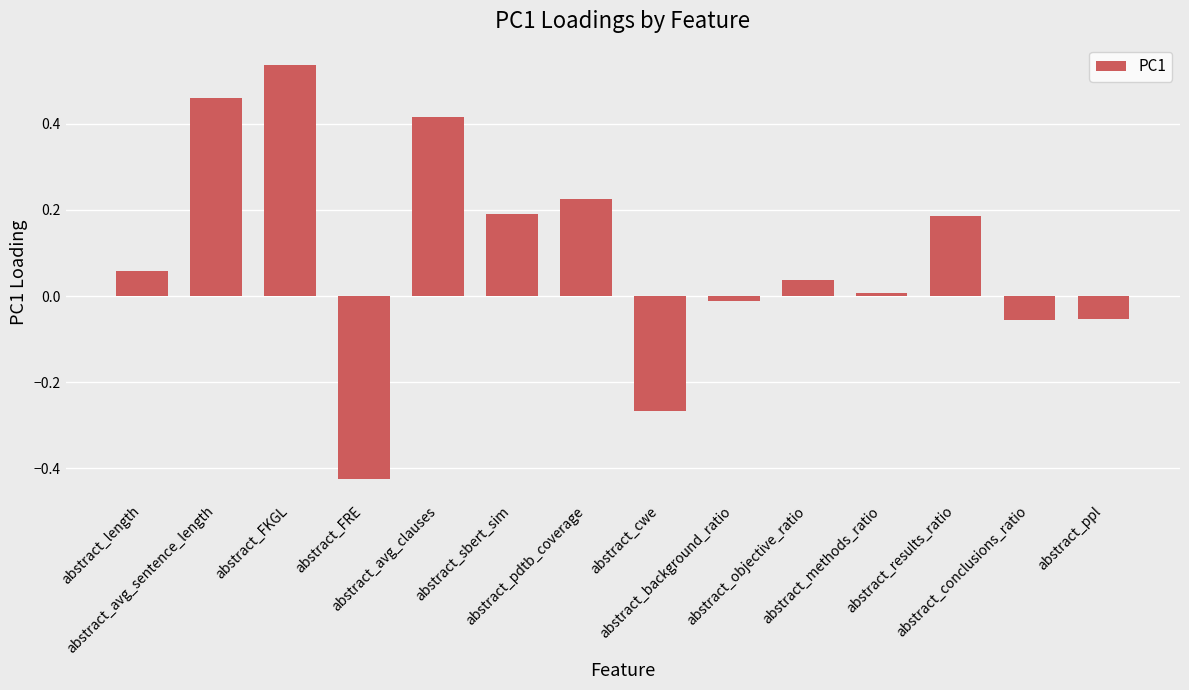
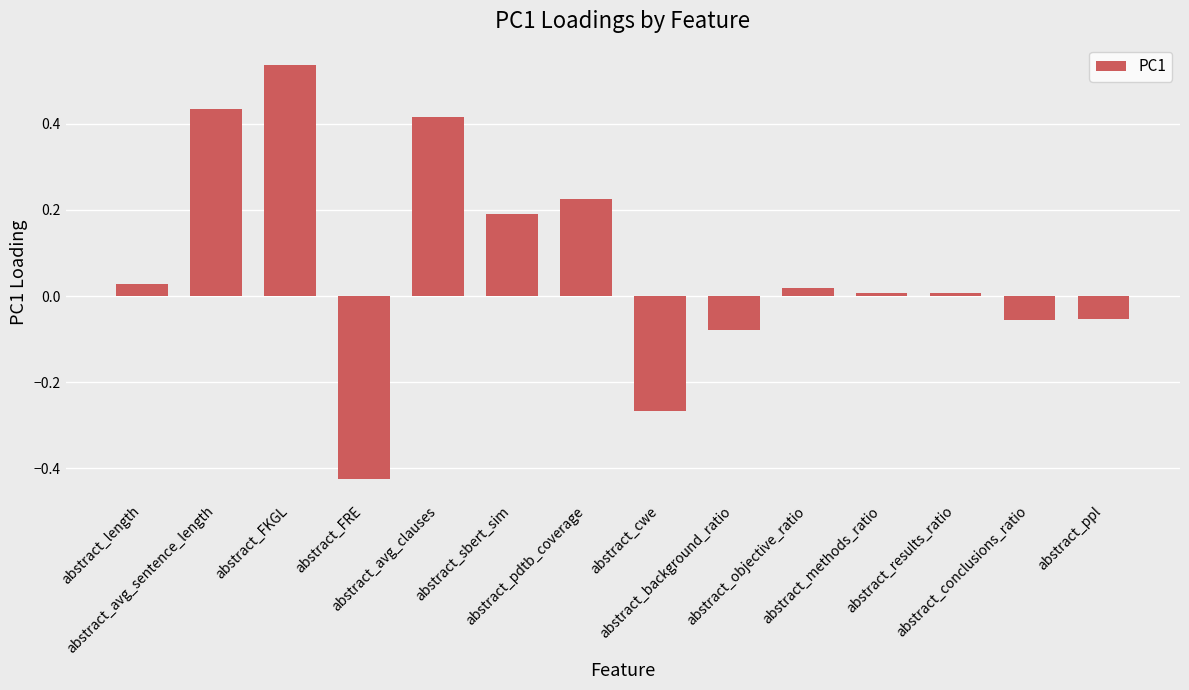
  {
-   "abstract_length": 0.06,
-   "abstract_avg_sentence_length": 0.46,
+   "abstract_length": 0.03,
+   "abstract_avg_sentence_length": 0.43,
    "abstract_FKGL": 0.54,
    "abstract_FRE": -0.42,
    "abstract_avg_clauses": 0.42,
    "abstract_sbert_sim": 0.19,
    "abstract_pdtb_coverage": 0.23,
    "abstract_cwe": -0.27,
-   "abstract_background_ratio": -0.01,
-   "abstract_objective_ratio": 0.04,
+   "abstract_background_ratio": -0.08,
+   "abstract_objective_ratio": 0.02,
    "abstract_methods_ratio": 0.01,
-   "abstract_results_ratio": 0.19,
+   "abstract_results_ratio": 0.01,
    "abstract_conclusions_ratio": -0.06,
    "abstract_ppl": -0.05
  }
